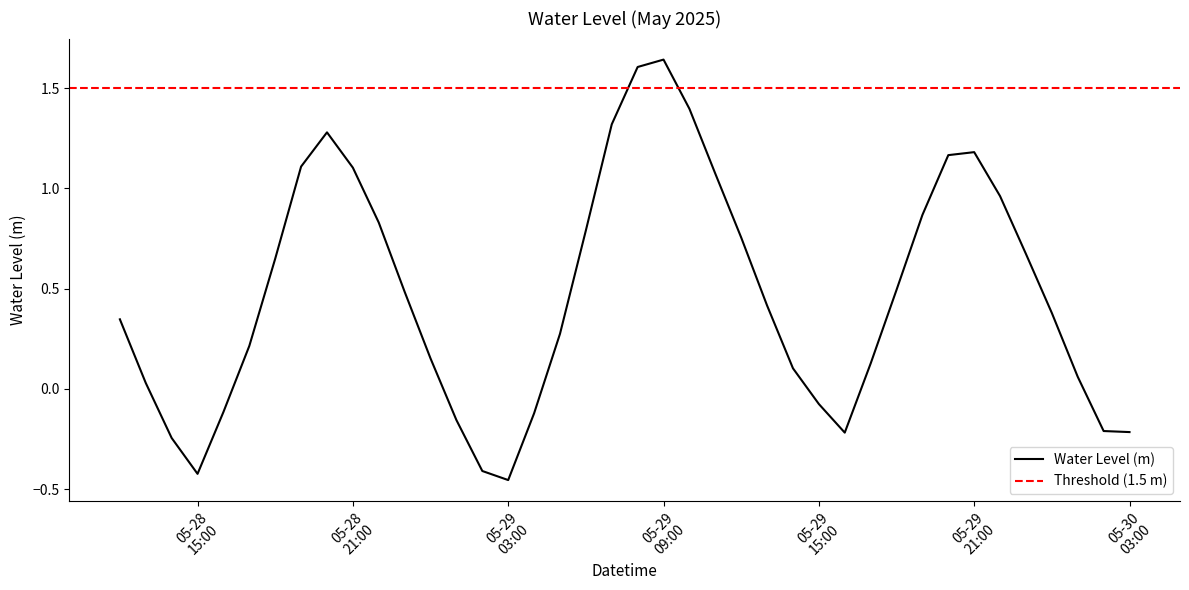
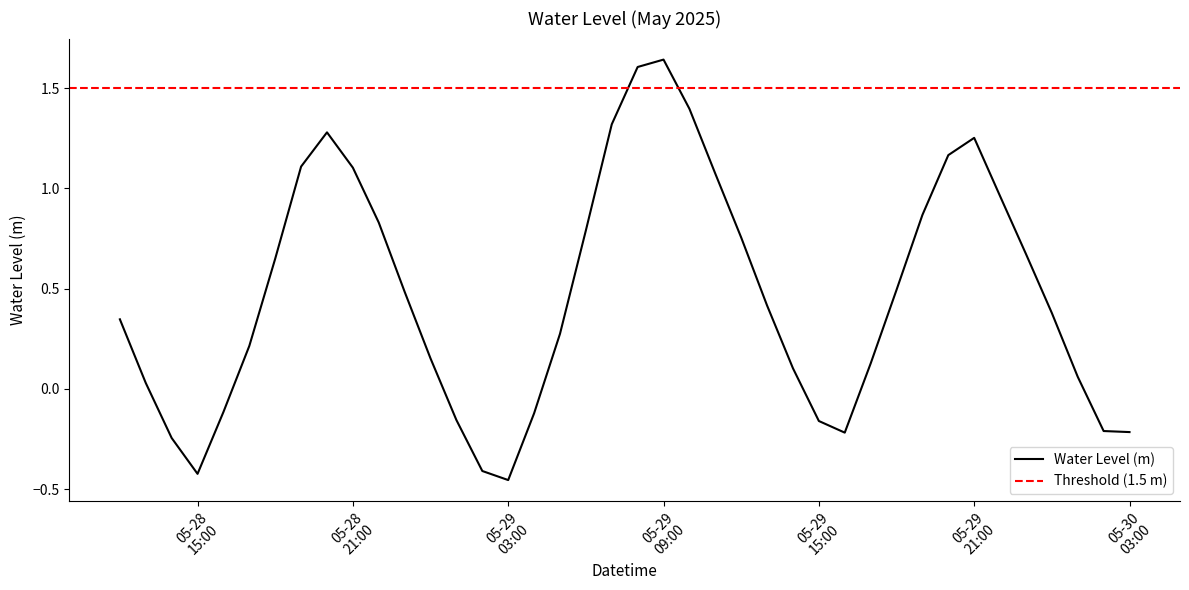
  {
    "05-28 15:00": -0.42,
    "05-28 21:00": 1.10,
    "05-29 03:00": -0.45,
    "05-29 09:00": 1.64,
-   "05-29 15:00": -0.08,
-   "05-29 21:00": 1.18,
+   "05-29 15:00": -0.16,
+   "05-29 21:00": 1.25,
    "05-30 03:00": -0.22
  }
